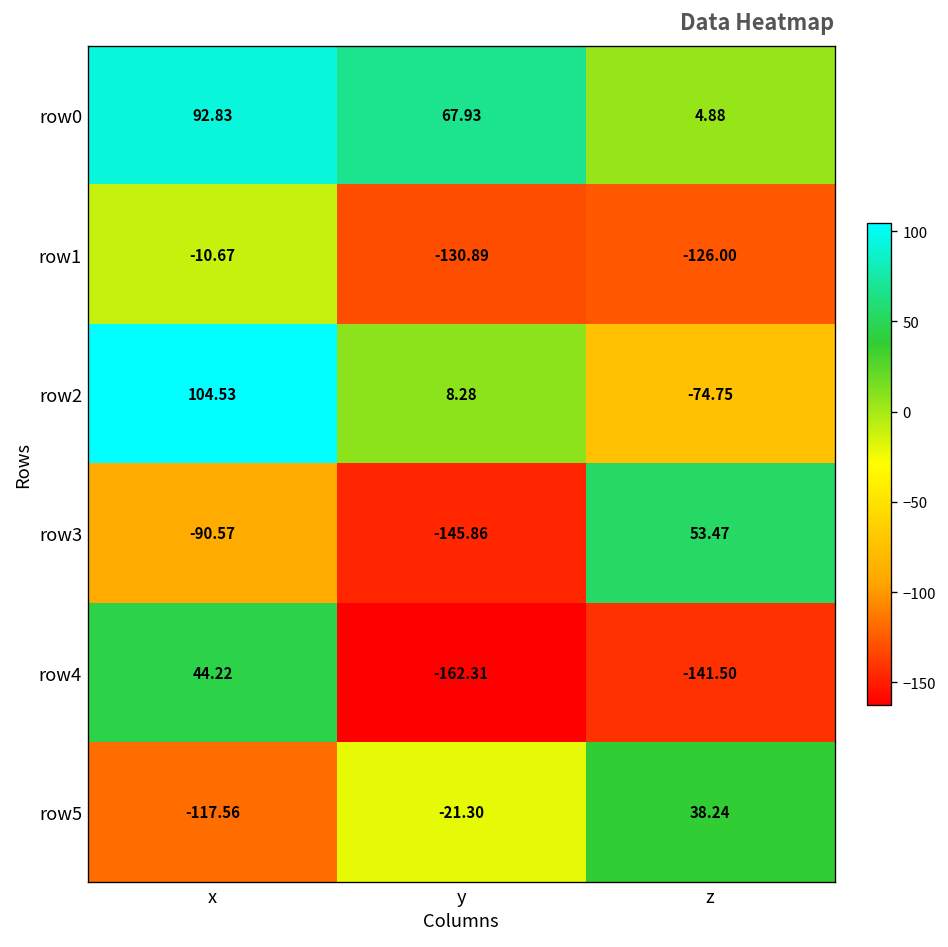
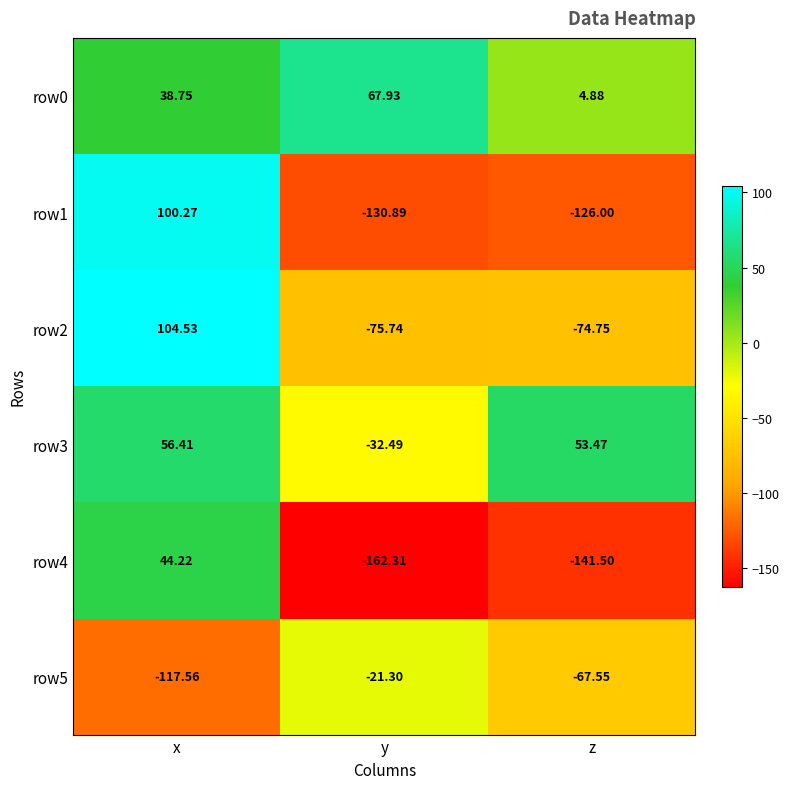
  {
    "row0": {
-     "x": 92.83,
+     "x": 38.75,
      "y": 67.93,
      "z": 4.88
    },
    "row1": {
-     "x": -10.67,
+     "x": 100.27,
      "y": -130.89,
      "z": -126.00
    },
    "row2": {
      "x": 104.53,
-     "y": 8.28,
+     "y": -75.74,
      "z": -74.75
    },
    "row3": {
-     "x": -90.57,
-     "y": -145.86,
+     "x": 56.41,
+     "y": -32.49,
      "z": 53.47
    },
    "row4": {
      "x": 44.22,
      "y": -162.31,
      "z": -141.50
    },
    "row5": {
      "x": -117.56,
      "y": -21.30,
-     "z": 38.24
+     "z": -67.55
    }
  }
